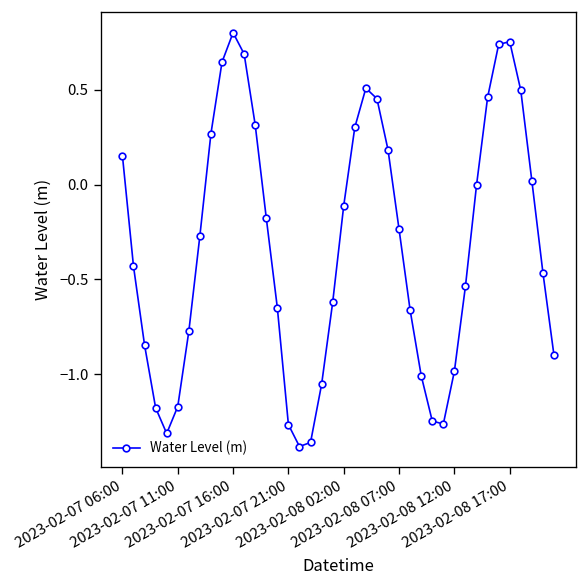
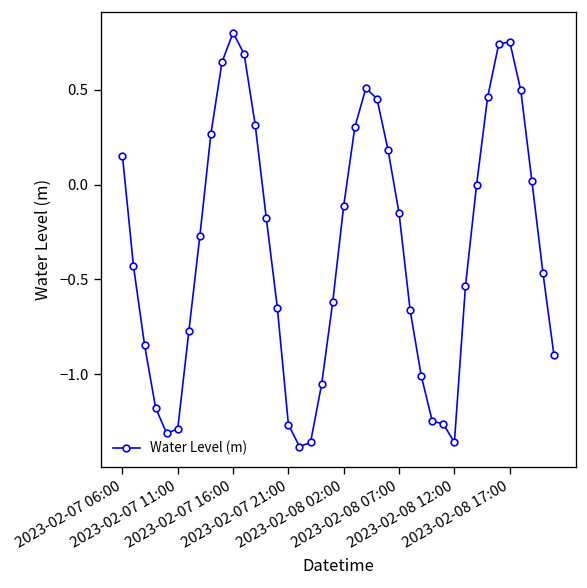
  {
    "2023-02-07 06:00": 0.15,
-   "2023-02-07 11:00": -1.17,
+   "2023-02-07 11:00": -1.29,
    "2023-02-07 16:00": 0.80,
    "2023-02-07 21:00": -1.27,
    "2023-02-08 02:00": -0.11,
-   "2023-02-08 07:00": -0.24,
-   "2023-02-08 12:00": -0.98,
+   "2023-02-08 07:00": -0.15,
+   "2023-02-08 12:00": -1.36,
    "2023-02-08 17:00": 0.75
  }
